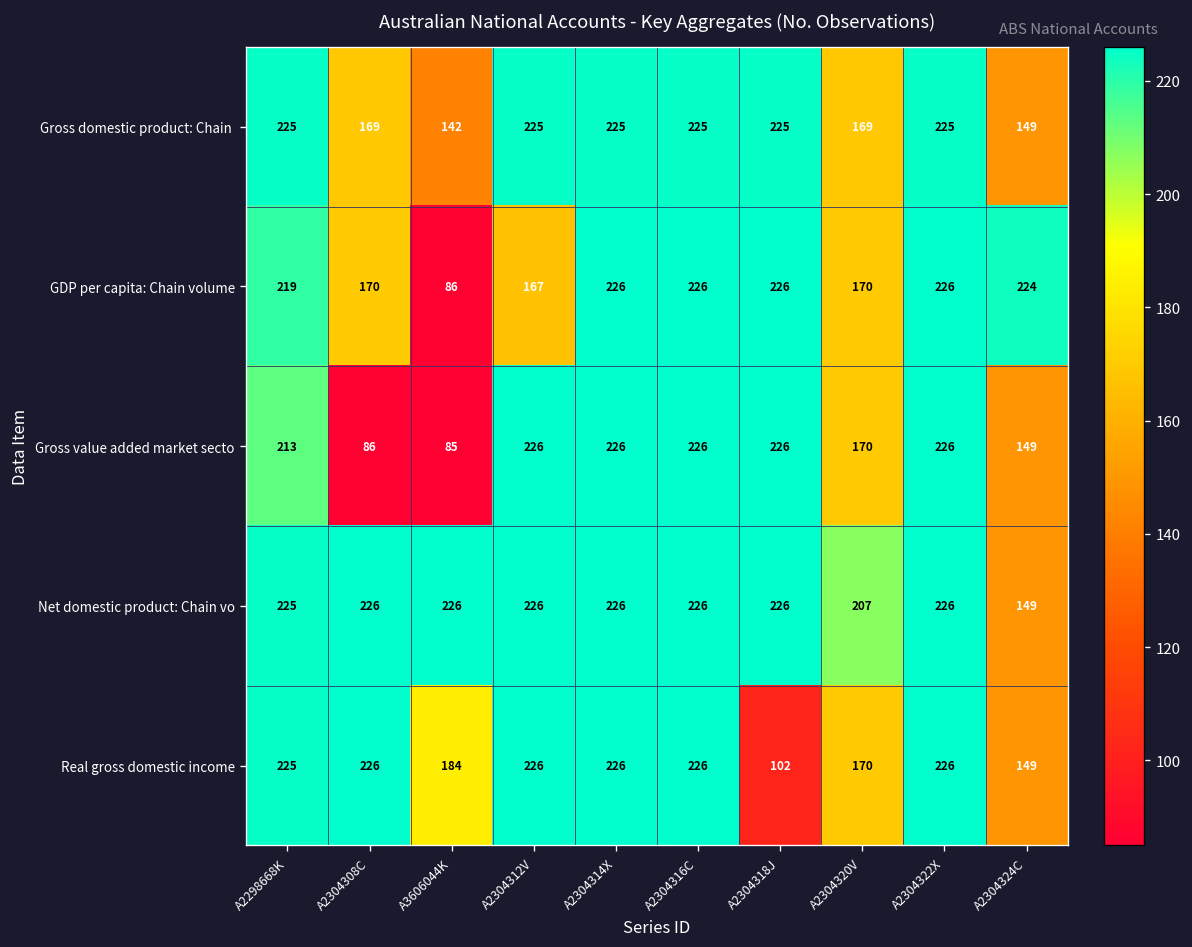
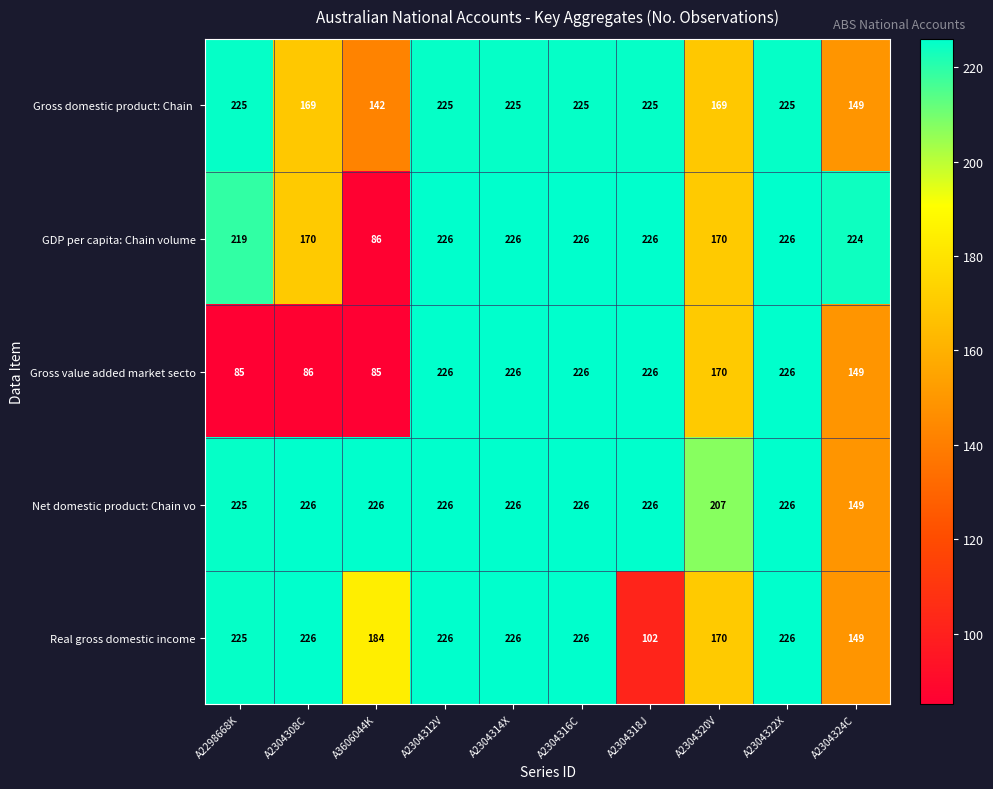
  {
    "Gross domestic product: Chain": {
      "A2298668K": 225,
      "A2304308C": 169,
      "A3606044K": 142,
      "A2304312V": 225,
      "A2304314X": 225,
      "A2304316C": 225,
      "A2304318J": 225,
      "A2304320V": 169,
      "A2304322X": 225,
      "A2304324C": 149
    },
    "GDP per capita: Chain volume": {
      "A2298668K": 219,
      "A2304308C": 170,
      "A3606044K": 86,
-     "A2304312V": 167,
+     "A2304312V": 226,
      "A2304314X": 226,
      "A2304316C": 226,
      "A2304318J": 226,
      "A2304320V": 170,
      "A2304322X": 226,
      "A2304324C": 224
    },
    "Gross value added market secto": {
-     "A2298668K": 213,
+     "A2298668K": 85,
      "A2304308C": 86,
      "A3606044K": 85,
      "A2304312V": 226,
      "A2304314X": 226,
      "A2304316C": 226,
      "A2304318J": 226,
      "A2304320V": 170,
      "A2304322X": 226,
      "A2304324C": 149
    },
    "Net domestic product: Chain vo": {
      "A2298668K": 225,
      "A2304308C": 226,
      "A3606044K": 226,
      "A2304312V": 226,
      "A2304314X": 226,
      "A2304316C": 226,
      "A2304318J": 226,
      "A2304320V": 207,
      "A2304322X": 226,
      "A2304324C": 149
    },
    "Real gross domestic income": {
      "A2298668K": 225,
      "A2304308C": 226,
      "A3606044K": 184,
      "A2304312V": 226,
      "A2304314X": 226,
      "A2304316C": 226,
      "A2304318J": 102,
      "A2304320V": 170,
      "A2304322X": 226,
      "A2304324C": 149
    }
  }
